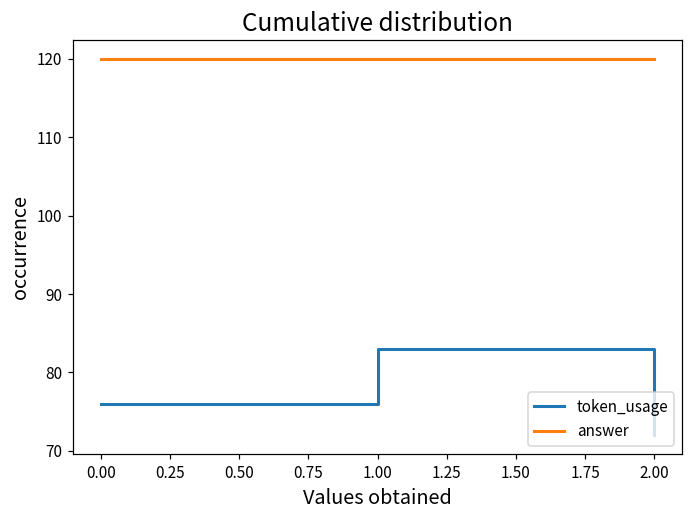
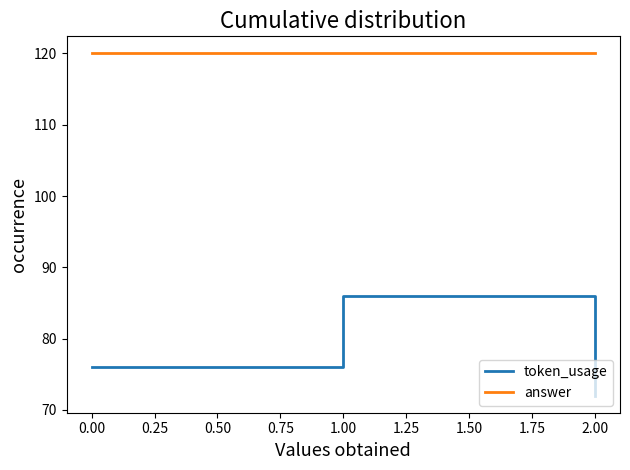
  {
    "token_usage": {
      "0.00": 76,
-     "1.00": 83
+     "1.00": 86
    },
    "answer": {
      "0.00": 120,
      "1.00": 120,
      "2.00": 120
    }
  }
